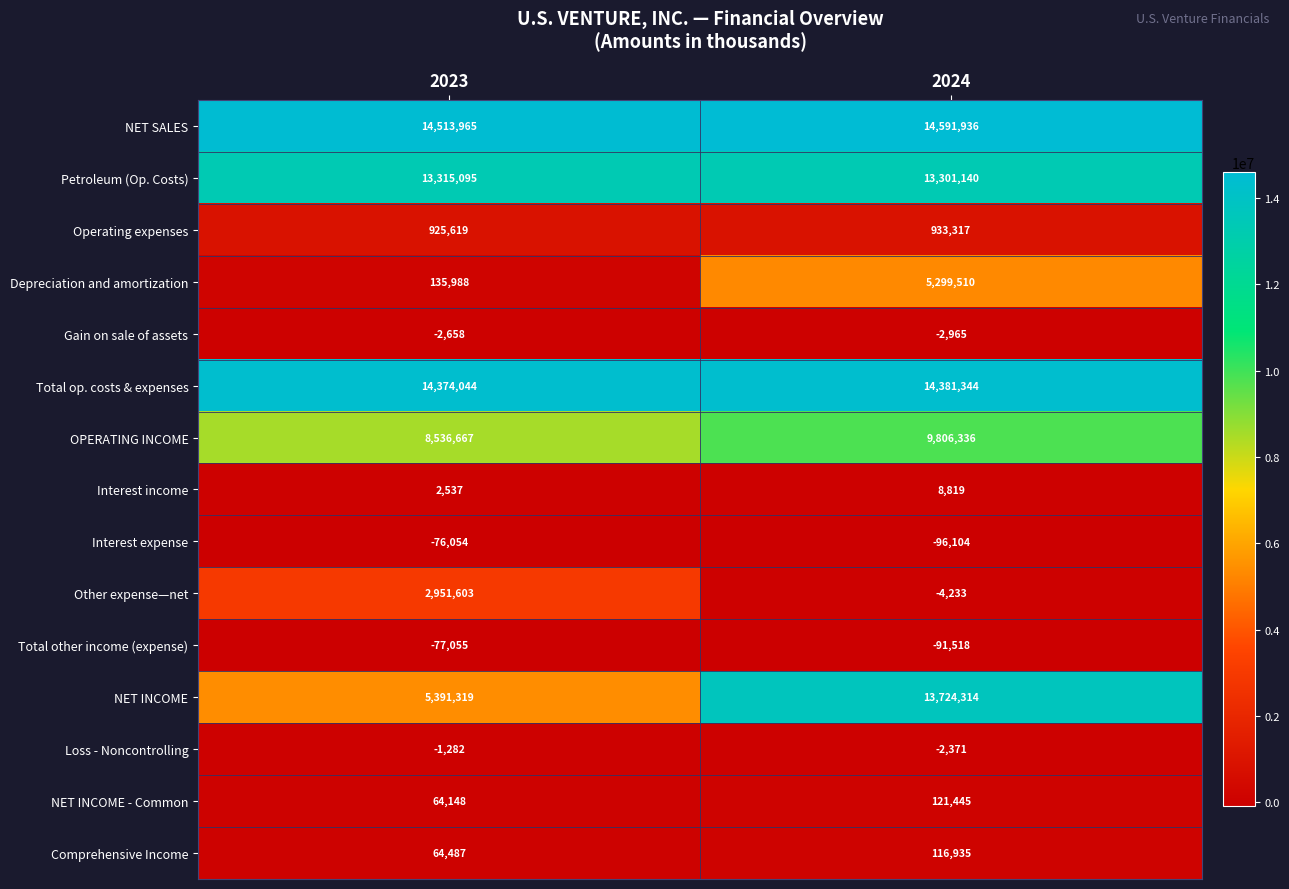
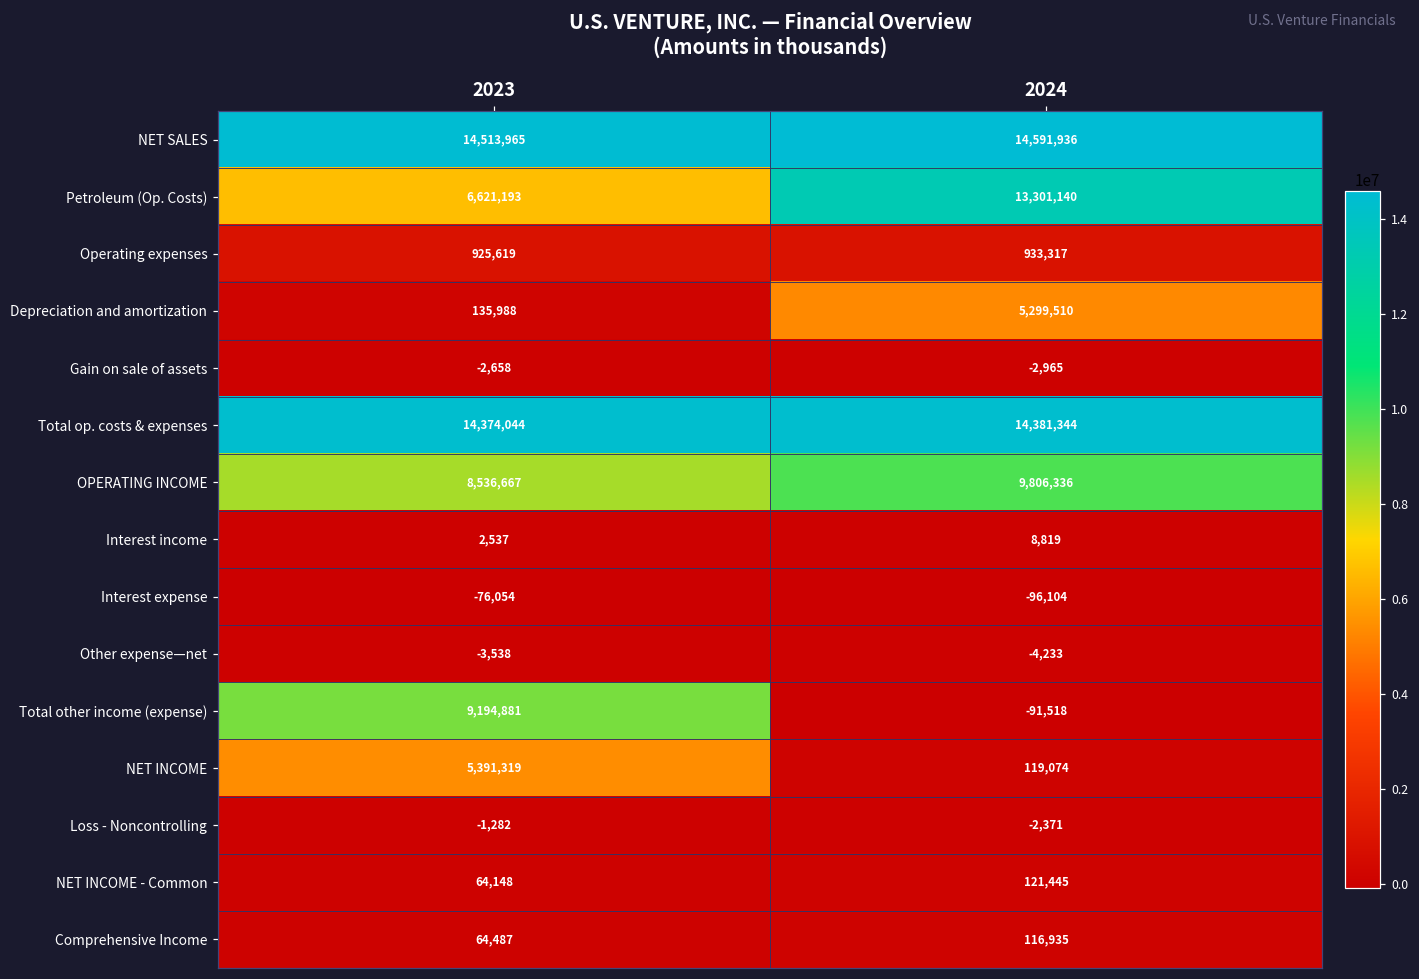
  {
    "Petroleum (Op. Costs)": {
-     "2023": "13,315,095"
+     "2023": "6,621,193"
    },
    "Other expense—net": {
-     "2023": "2,951,603"
+     "2023": "-3,538"
    },
    "Total other income (expense)": {
-     "2023": "-77,055"
+     "2023": "9,194,881"
    },
    "NET INCOME": {
-     "2024": "13,724,314"
+     "2024": "119,074"
    }
  }
